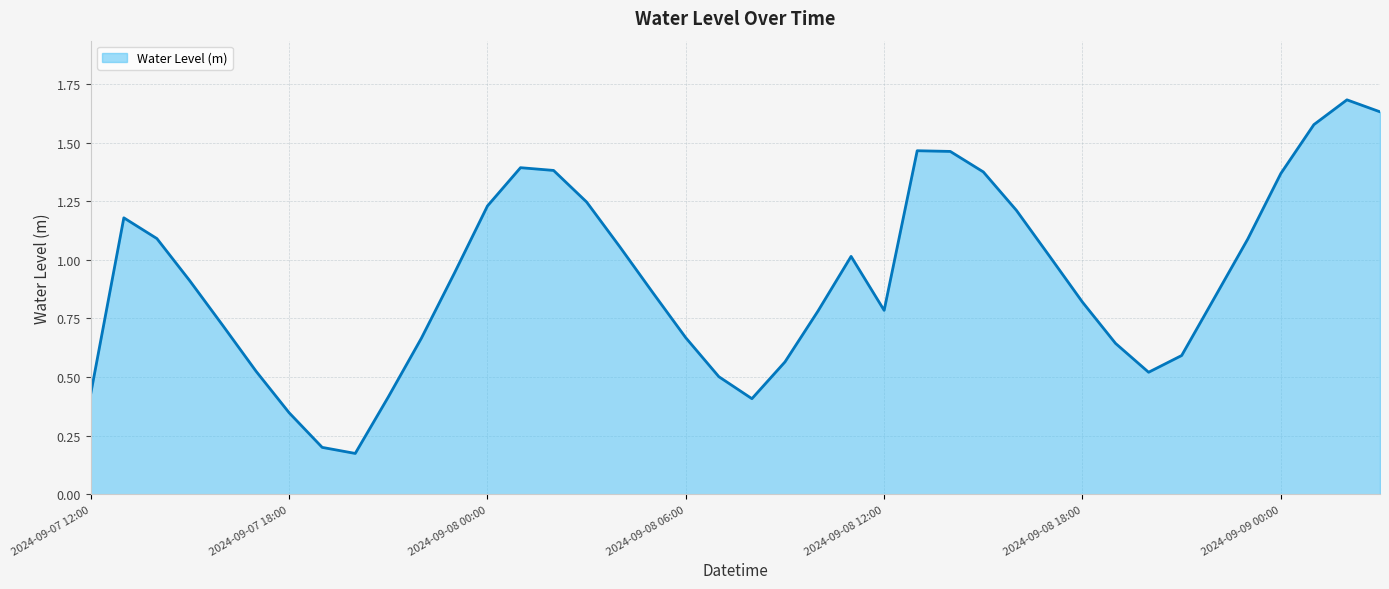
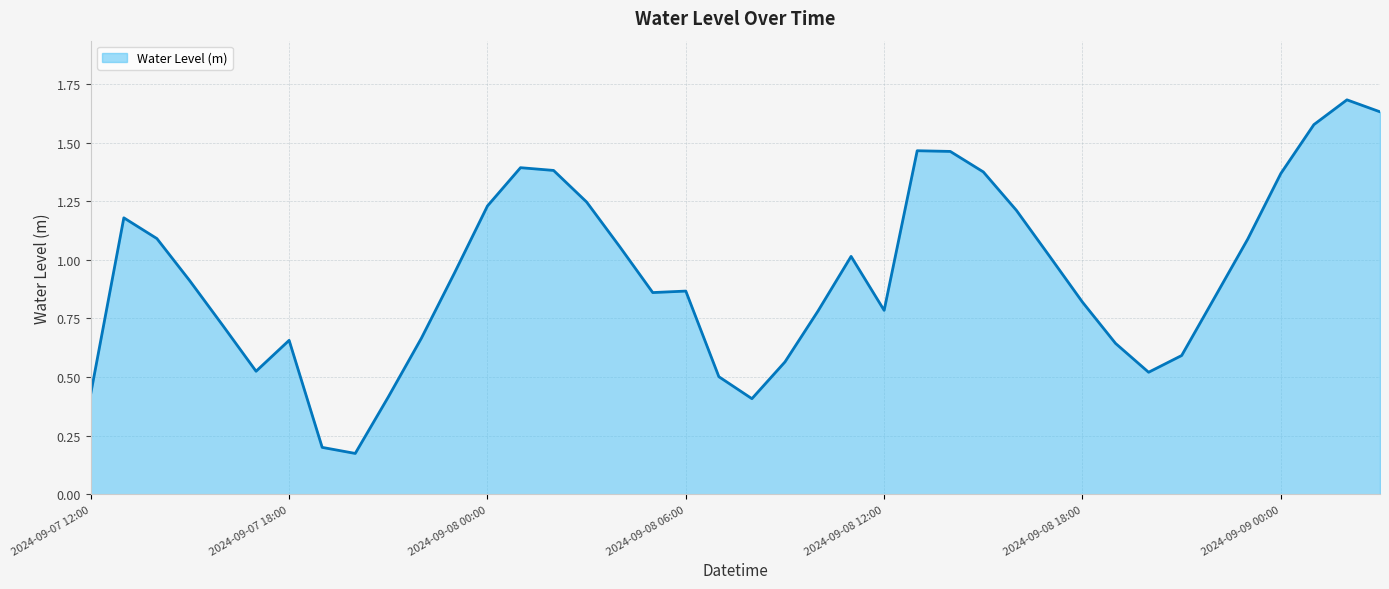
  {
    "2024-09-07 12:00": 0.43,
-   "2024-09-07 18:00": 0.35,
+   "2024-09-07 18:00": 0.66,
    "2024-09-08 00:00": 1.23,
-   "2024-09-08 06:00": 0.67,
+   "2024-09-08 06:00": 0.87,
    "2024-09-08 12:00": 0.78,
    "2024-09-08 18:00": 0.82,
    "2024-09-09 00:00": 1.37
  }
